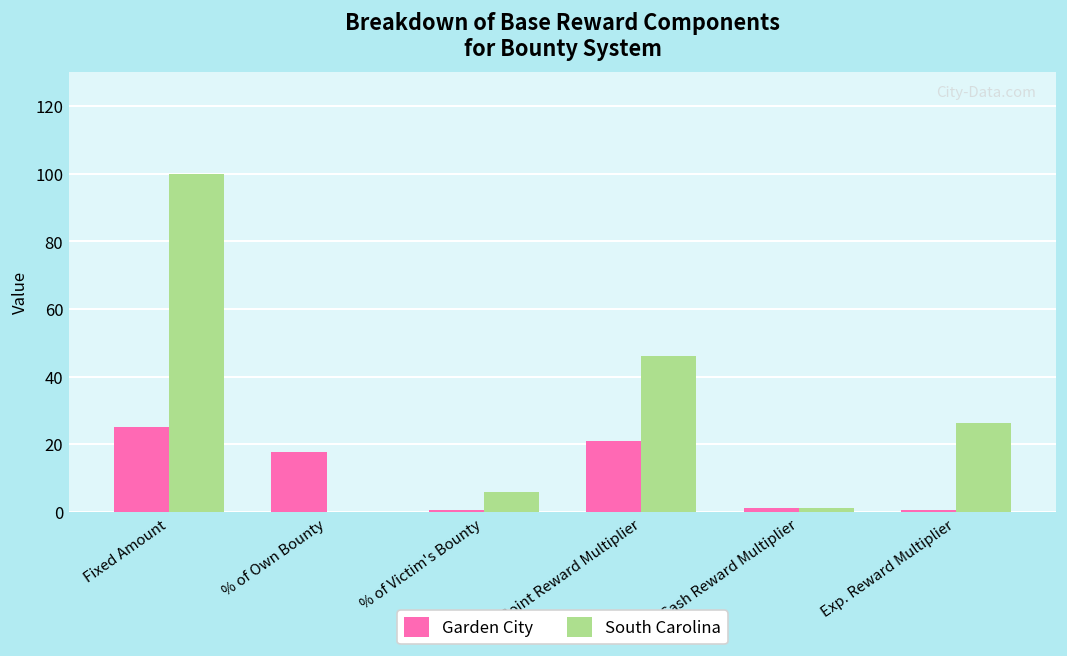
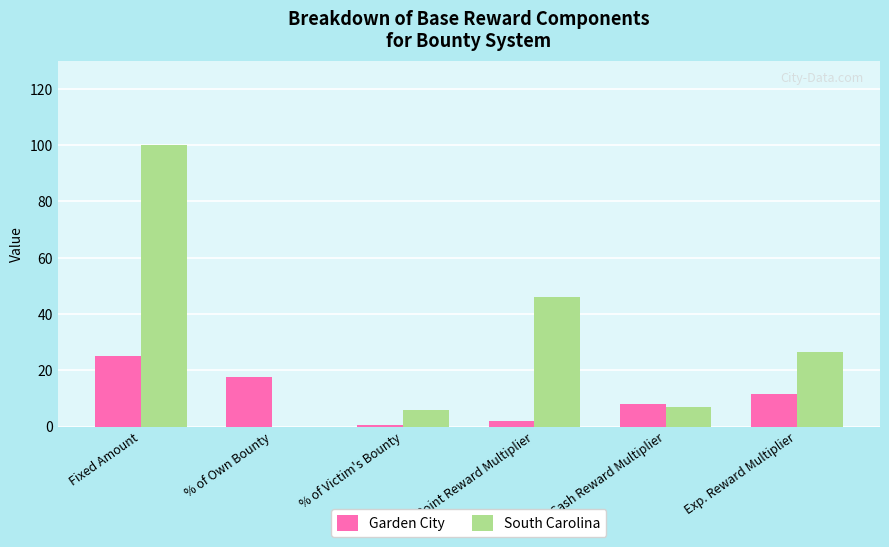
  {
    "Garden City": {
      "Fixed Amount": 25,
      "% of Own Bounty": 18,
-     "Point Reward Multiplier": 21,
-     "Cash Reward Multiplier": 1,
-     "Exp. Reward Multiplier": 1
+     "Point Reward Multiplier": 2,
+     "Cash Reward Multiplier": 8,
+     "Exp. Reward Multiplier": 12
    },
    "South Carolina": {
      "Fixed Amount": 100,
      "% of Victim's Bounty": 6,
      "Point Reward Multiplier": 46,
-     "Cash Reward Multiplier": 1,
+     "Cash Reward Multiplier": 7,
      "Exp. Reward Multiplier": 26
    }
  }
